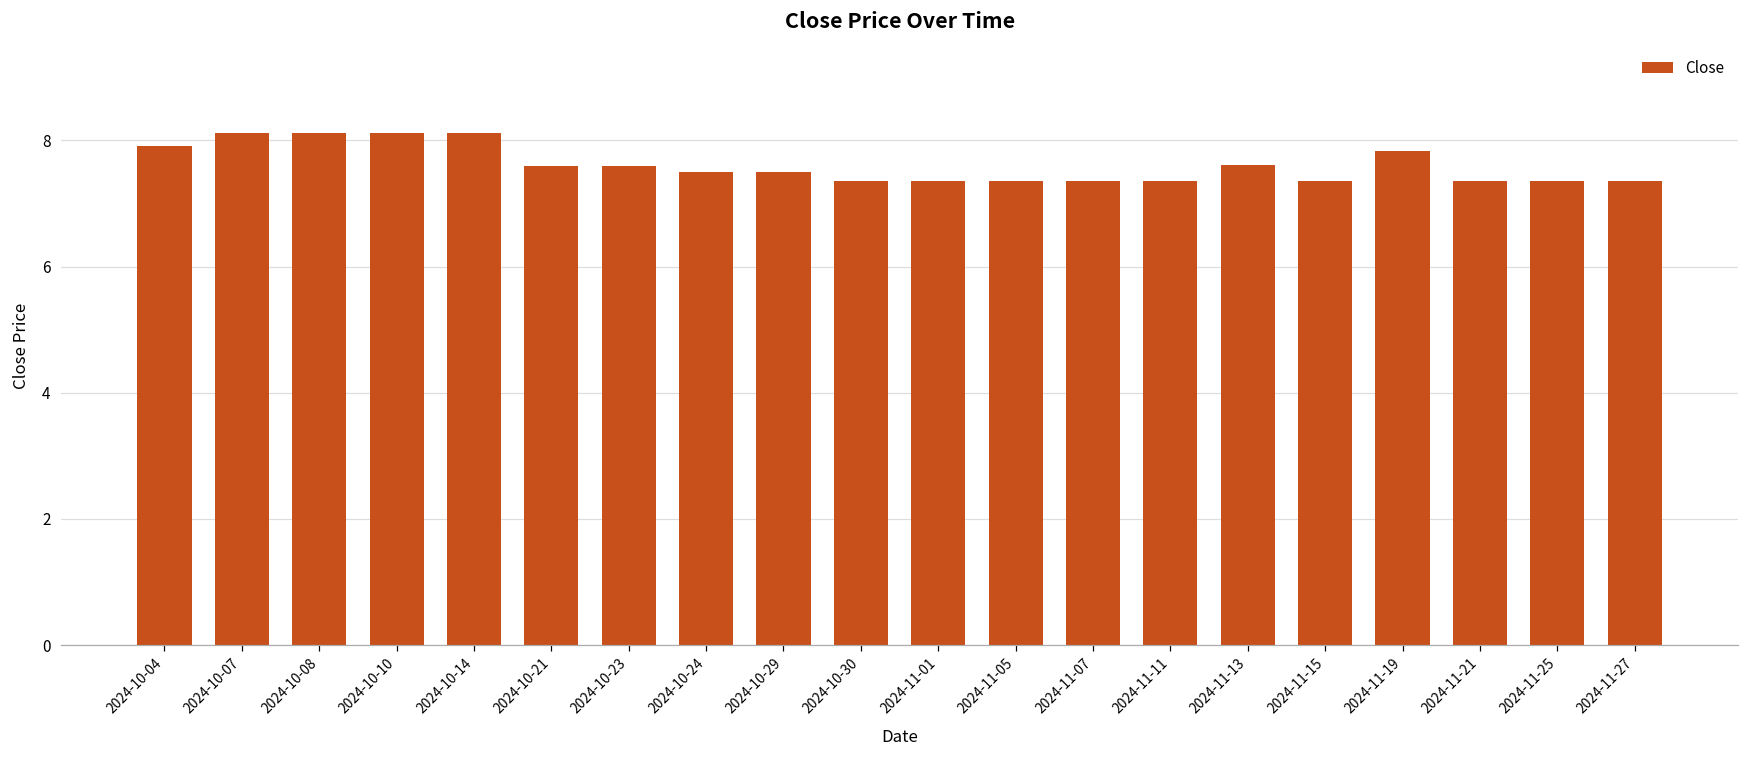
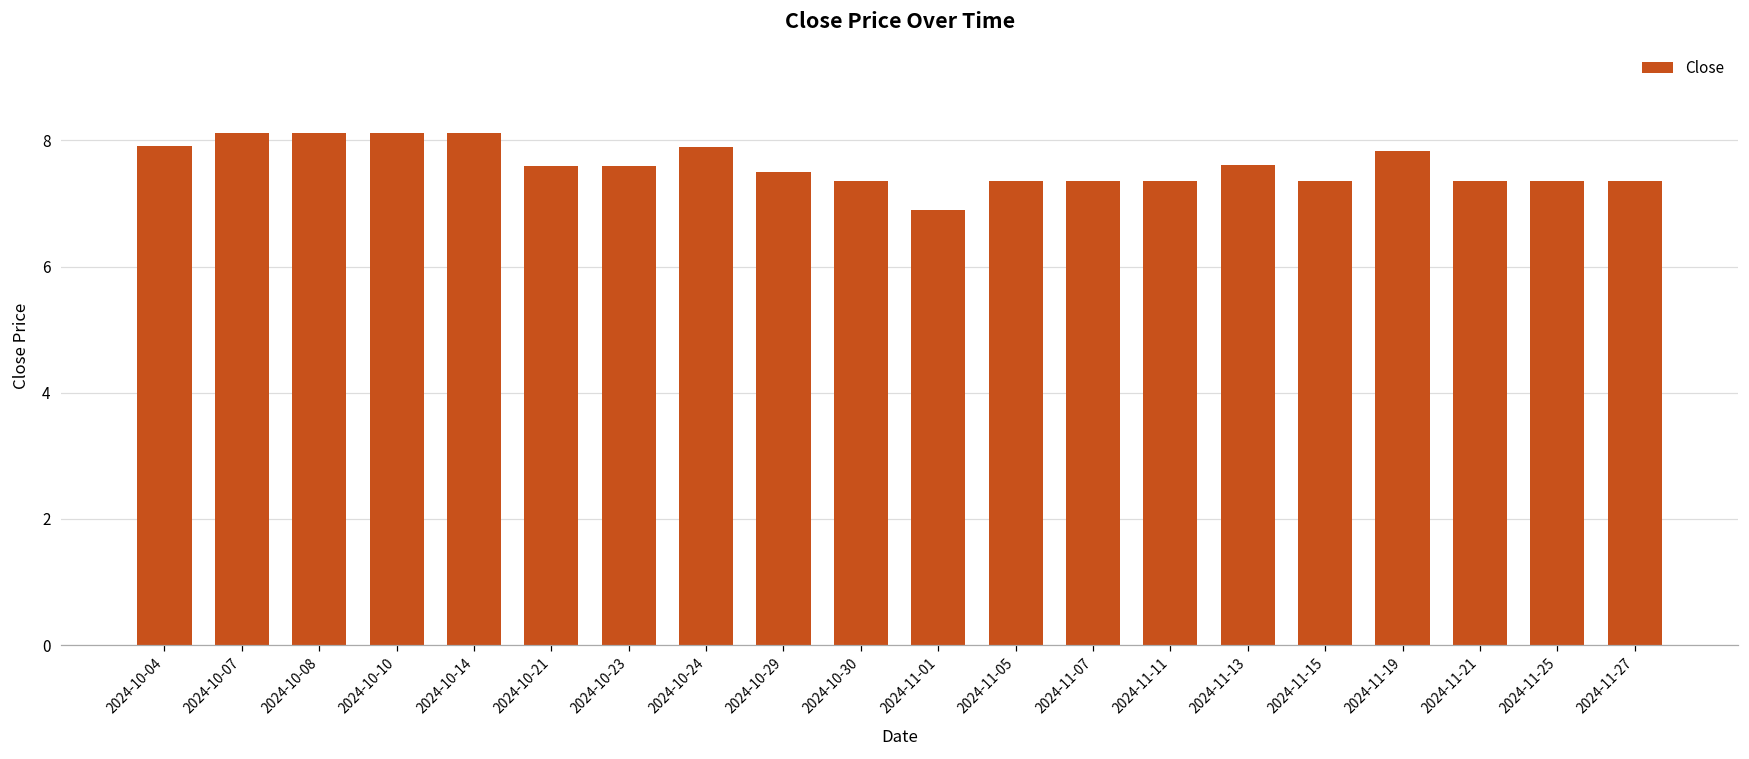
  {
    "2024-10-04": 7.9,
    "2024-10-07": 8.1,
    "2024-10-08": 8.1,
    "2024-10-10": 8.1,
    "2024-10-14": 8.1,
    "2024-10-21": 7.6,
    "2024-10-23": 7.6,
-   "2024-10-24": 7.5,
+   "2024-10-24": 7.9,
    "2024-10-29": 7.5,
    "2024-10-30": 7.4,
-   "2024-11-01": 7.4,
+   "2024-11-01": 6.9,
    "2024-11-05": 7.4,
    "2024-11-07": 7.4,
    "2024-11-11": 7.4,
    "2024-11-13": 7.6,
    "2024-11-15": 7.4,
    "2024-11-19": 7.8,
    "2024-11-21": 7.4,
    "2024-11-25": 7.4,
    "2024-11-27": 7.4
  }
